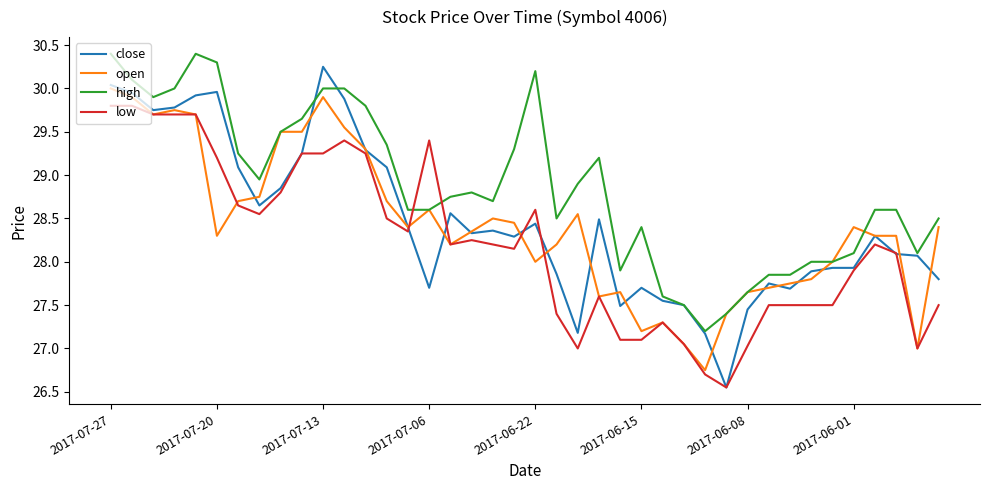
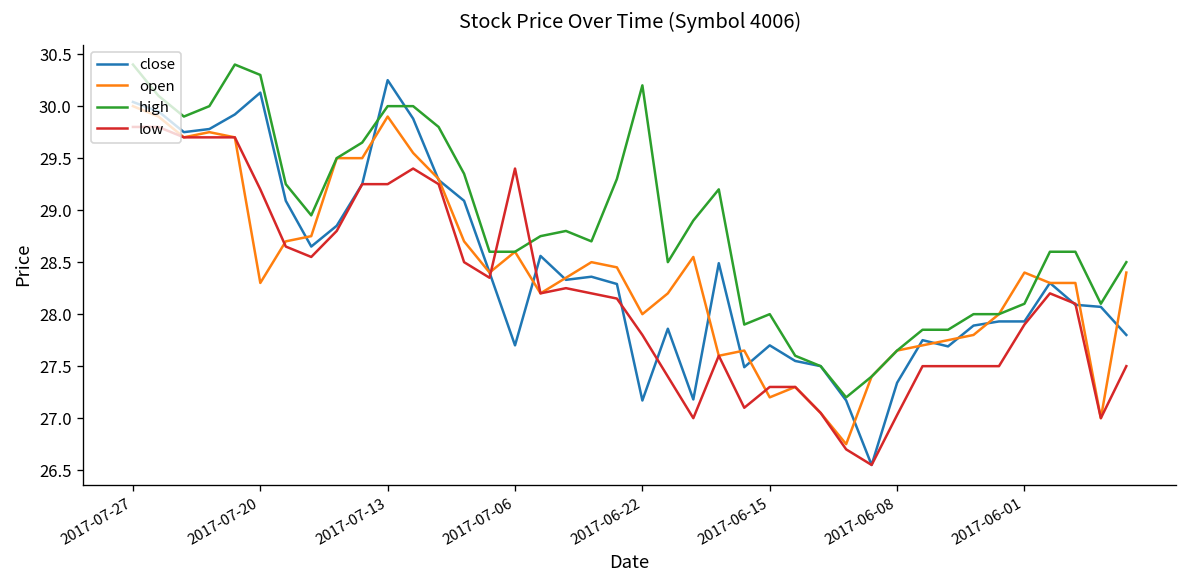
  {
    "close": {
-     "2017-07-20": 30.0,
+     "2017-07-20": 30.1,
      "2017-07-13": 30.3,
      "2017-07-06": 27.7,
-     "2017-06-22": 28.4,
+     "2017-06-22": 27.2,
      "2017-06-15": 27.7,
-     "2017-06-08": 27.5,
+     "2017-06-08": 27.3,
      "2017-06-01": 27.9
    },
    "open": {
      "2017-07-20": 28.3,
      "2017-07-13": 29.9,
      "2017-06-22": 28.0,
      "2017-06-15": 27.2,
      "2017-06-01": 28.4
    },
    "high": {
      "2017-07-20": 30.3,
      "2017-07-13": 30.0,
      "2017-06-22": 30.2,
-     "2017-06-15": 28.4,
+     "2017-06-15": 28.0,
      "2017-06-01": 28.1
    },
    "low": {
      "2017-07-20": 29.2,
      "2017-07-13": 29.3,
      "2017-07-06": 29.4,
-     "2017-06-22": 28.6,
-     "2017-06-15": 27.1,
+     "2017-06-22": 27.8,
+     "2017-06-15": 27.3,
      "2017-06-08": 27.0,
      "2017-06-01": 27.9
    }
  }
